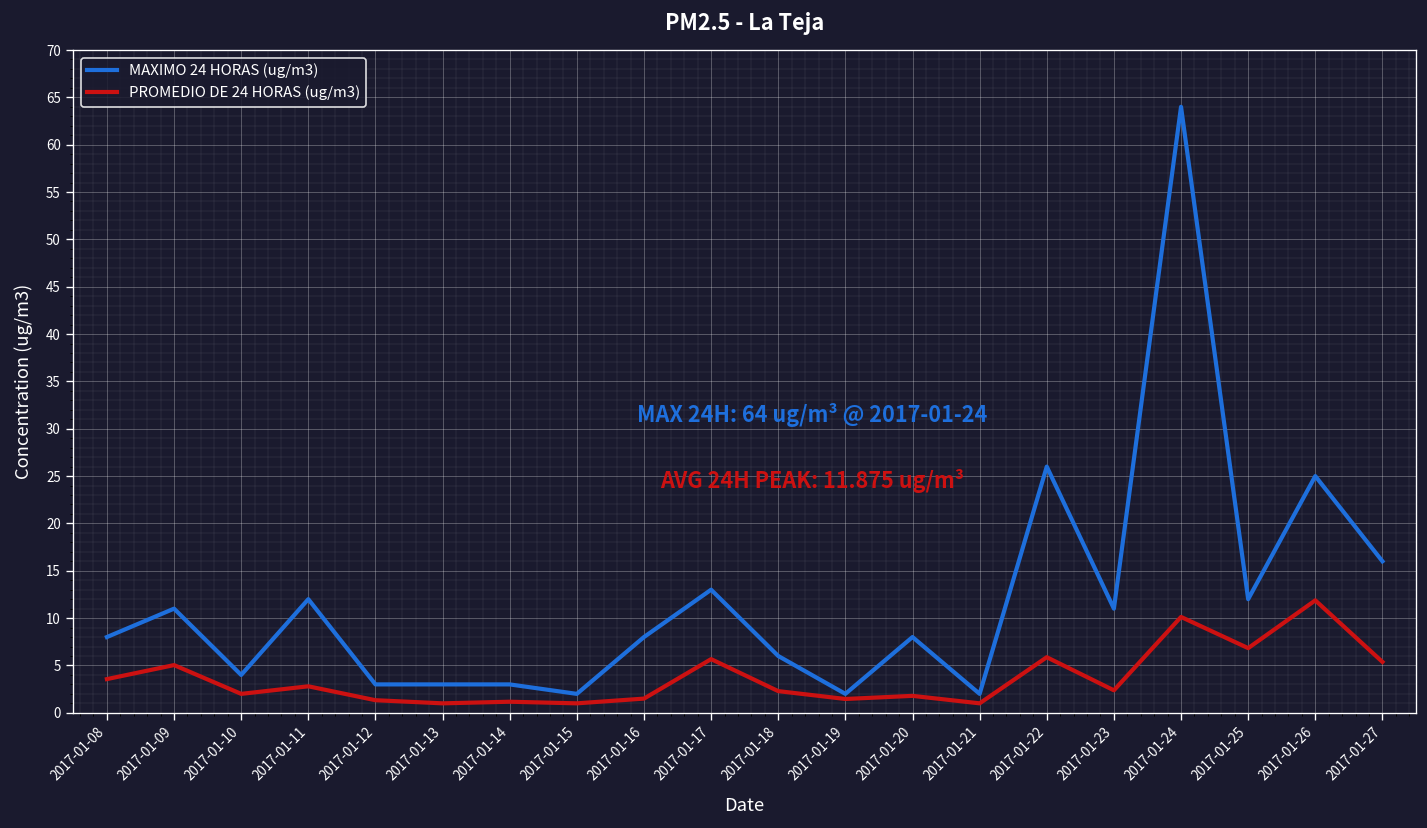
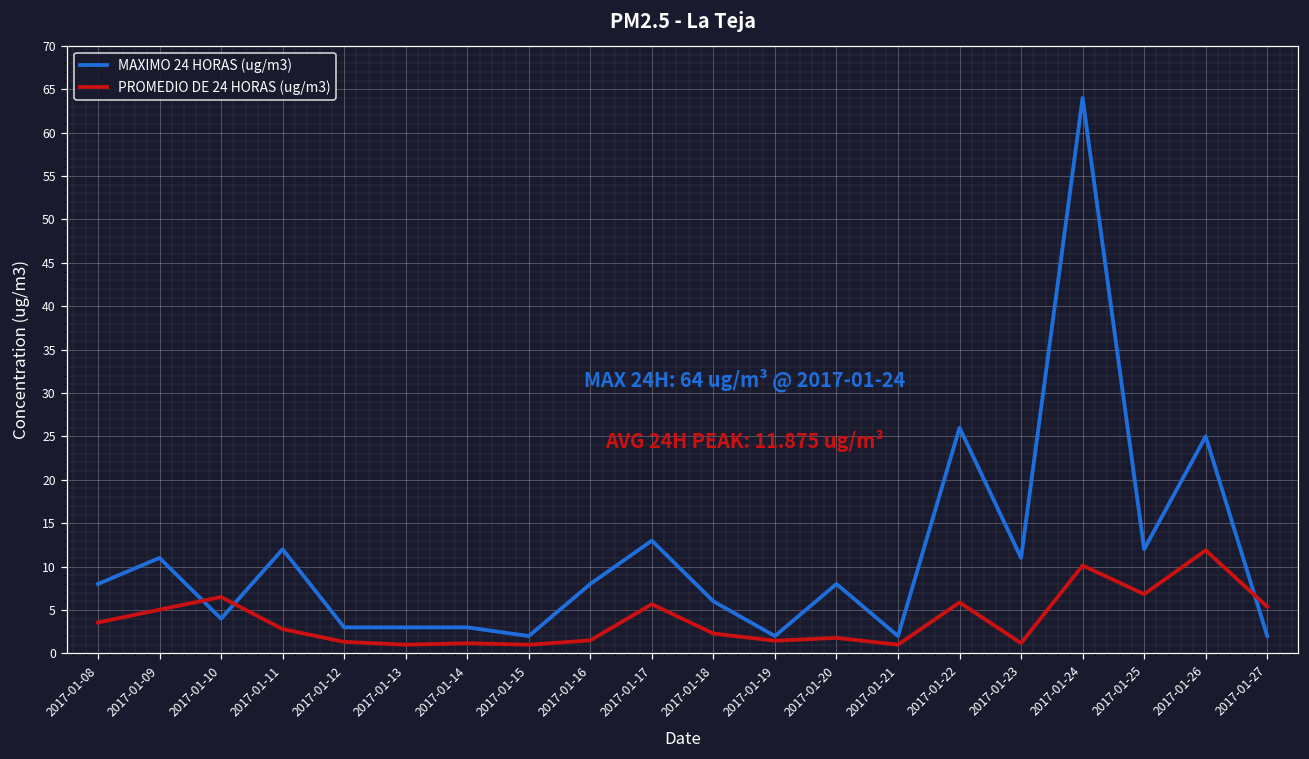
  {
    "MAXIMO 24 HORAS (ug/m3)": {
      "2017-01-08": 8,
      "2017-01-09": 11,
      "2017-01-10": 4,
      "2017-01-11": 12,
      "2017-01-12": 3,
      "2017-01-13": 3,
      "2017-01-14": 3,
      "2017-01-15": 2,
      "2017-01-16": 8,
      "2017-01-17": 13,
      "2017-01-18": 6,
      "2017-01-19": 2,
      "2017-01-20": 8,
      "2017-01-21": 2,
      "2017-01-22": 26,
      "2017-01-23": 11,
      "2017-01-24": 64,
      "2017-01-25": 12,
      "2017-01-26": 25,
-     "2017-01-27": 16
+     "2017-01-27": 2
    },
    "PROMEDIO DE 24 HORAS (ug/m3)": {
      "2017-01-08": 4,
      "2017-01-09": 5,
-     "2017-01-10": 2,
+     "2017-01-10": 7,
      "2017-01-11": 3,
      "2017-01-12": 1,
      "2017-01-13": 1,
      "2017-01-14": 1,
      "2017-01-15": 1,
      "2017-01-16": 2,
      "2017-01-17": 6,
      "2017-01-18": 2,
      "2017-01-19": 1,
      "2017-01-20": 2,
      "2017-01-21": 1,
      "2017-01-22": 6,
-     "2017-01-23": 2,
+     "2017-01-23": 1,
      "2017-01-24": 10,
      "2017-01-25": 7,
      "2017-01-26": 12,
      "2017-01-27": 5
    }
  }
